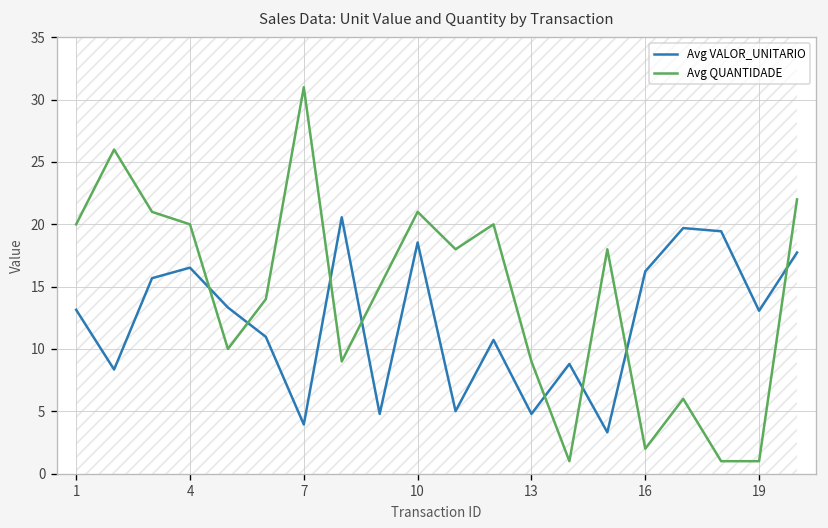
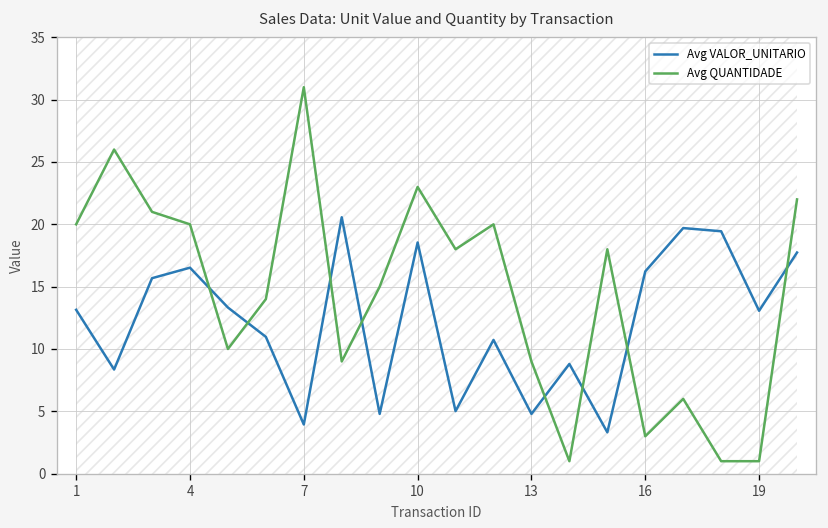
  {
    "Avg VALOR_UNITARIO": {
      "1": 13,
      "4": 16.5,
      "7": 4,
      "10": 18.5,
      "13": 5,
      "16": 16,
      "19": 13
    },
    "Avg QUANTIDADE": {
      "1": 20,
      "4": 20,
      "7": 31,
-     "10": 21,
+     "10": 23,
      "13": 9,
-     "16": 2,
+     "16": 3,
      "19": 1
    }
  }
